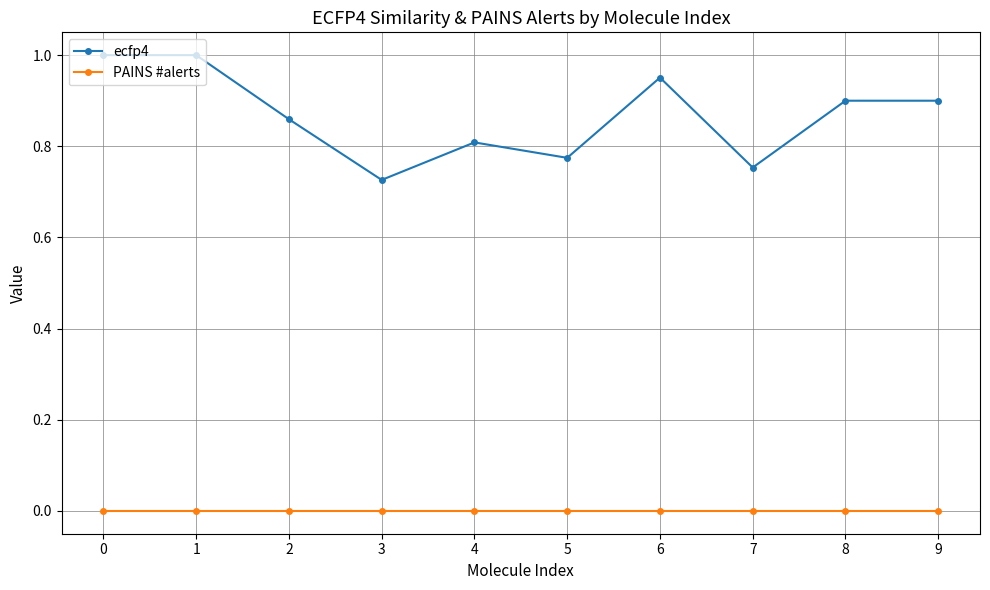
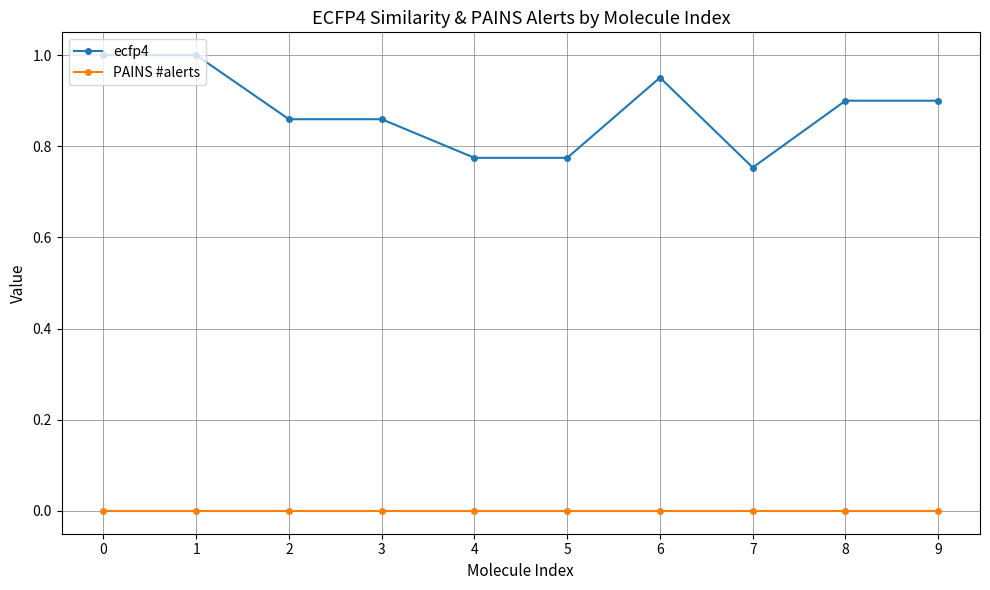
  {
    "ecfp4": {
      "2": 0.86,
-     "3": 0.73,
-     "4": 0.81,
+     "3": 0.86,
+     "4": 0.77,
      "5": 0.77,
      "6": 0.95,
      "7": 0.75,
      "8": 0.90,
      "9": 0.90
    },
    "PAINS #alerts": {
      "0": 0.00,
      "1": 0.00,
      "2": 0.00,
      "3": 0.00,
      "4": 0.00,
      "5": 0.00,
      "6": 0.00,
      "7": 0.00,
      "8": 0.00,
      "9": 0.00
    }
  }
